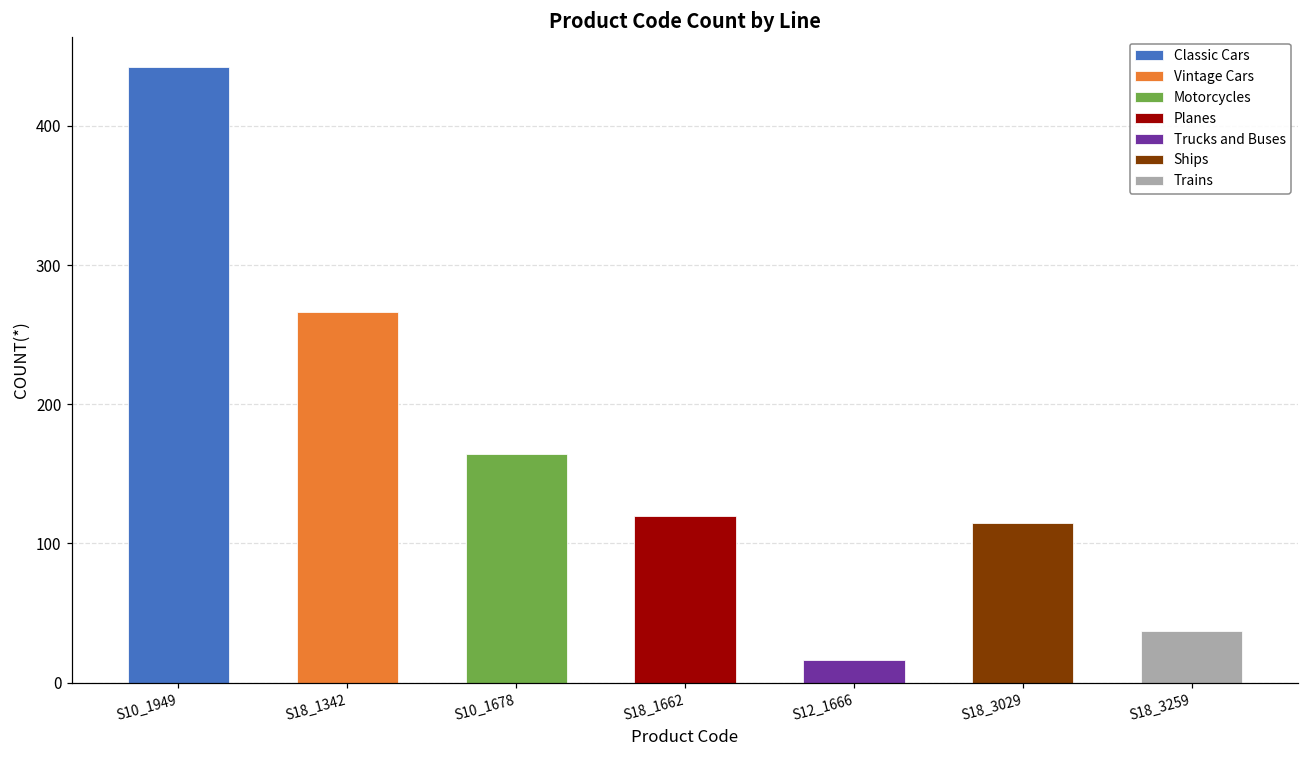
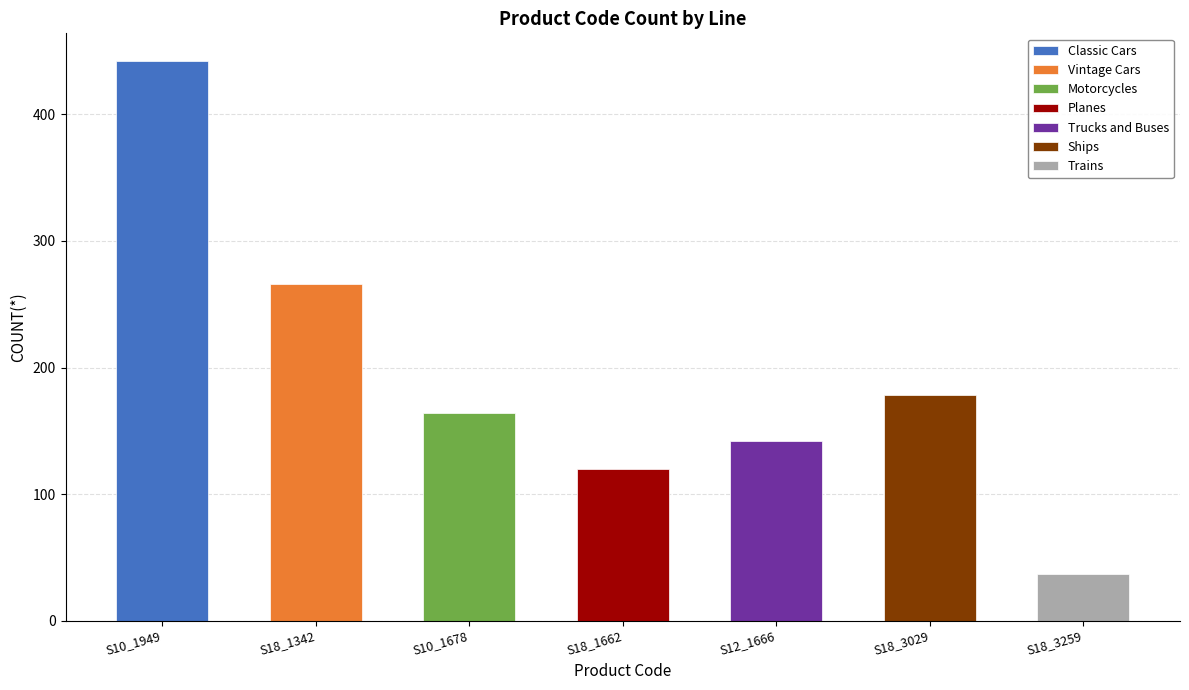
  {
    "S10_1949": 442,
    "S18_1342": 266,
    "S10_1678": 164,
    "S18_1662": 120,
-   "S12_1666": 16,
-   "S18_3029": 115,
+   "S12_1666": 142,
+   "S18_3029": 178,
    "S18_3259": 37
  }
